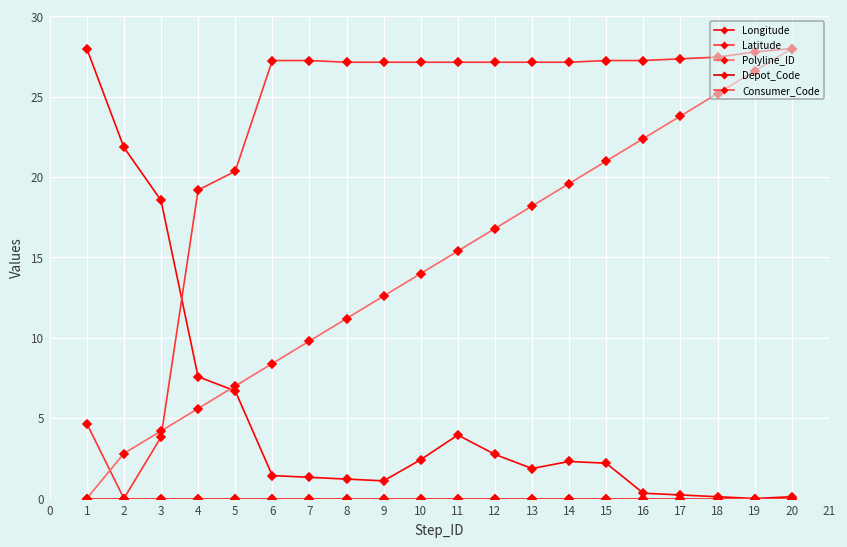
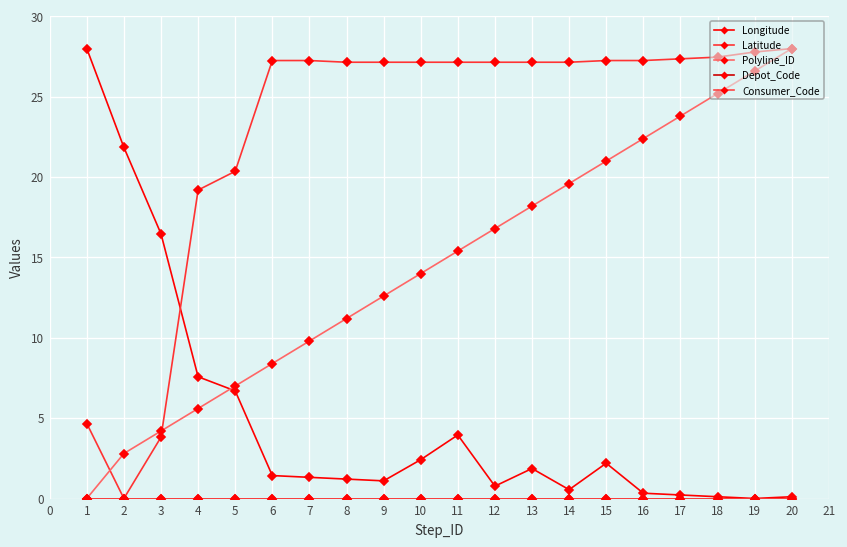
  {
    "Longitude": {
      "1": 28.0,
      "2": 21.9,
-     "3": 18.6,
+     "3": 16.5,
      "4": 7.6,
      "5": 6.7,
      "6": 1.4,
      "7": 1.3,
      "8": 1.2,
      "9": 1.1,
      "10": 2.4,
      "11": 4.0,
-     "12": 2.7,
+     "12": 0.8,
      "13": 1.9,
-     "14": 2.3,
+     "14": 0.5,
      "15": 2.2,
      "16": 0.3,
      "17": 0.2
    }
  }
